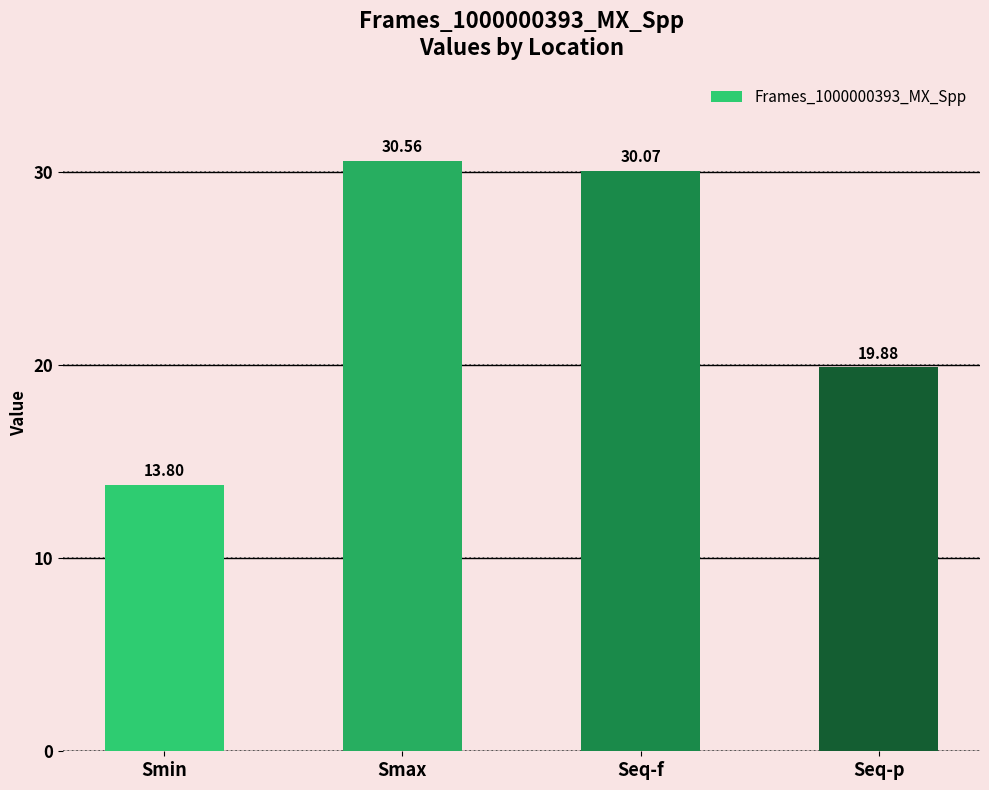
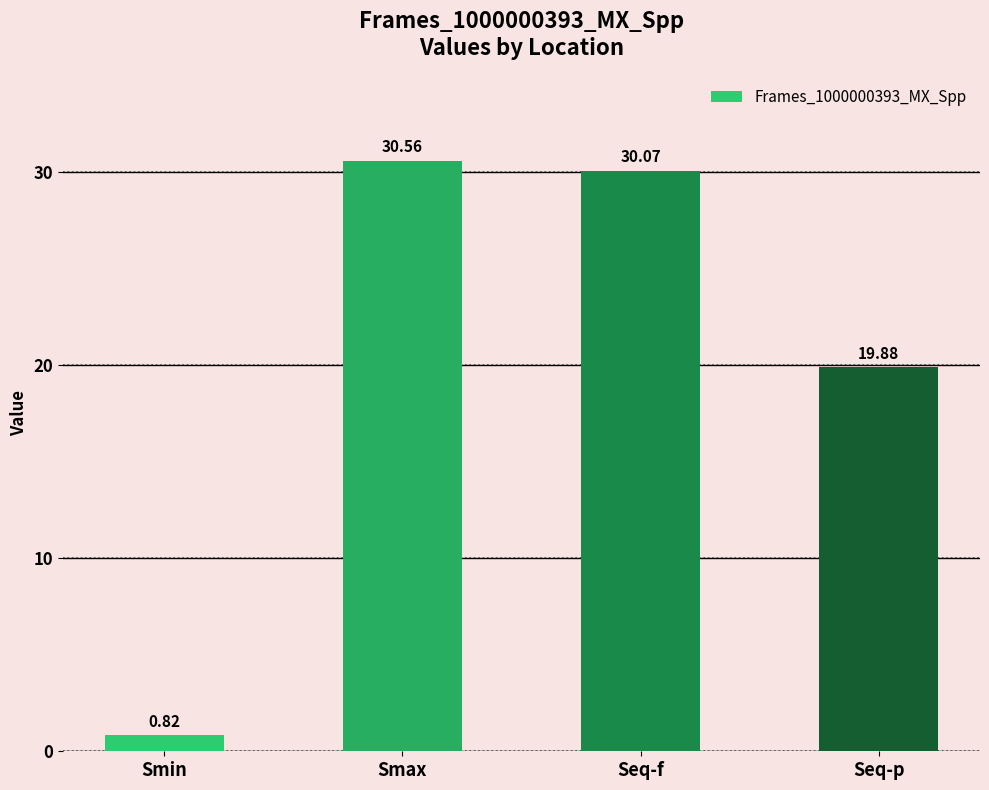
  {
-   "Smin": 13.80,
+   "Smin": 0.82,
    "Smax": 30.56,
    "Seq-f": 30.07,
    "Seq-p": 19.88
  }
